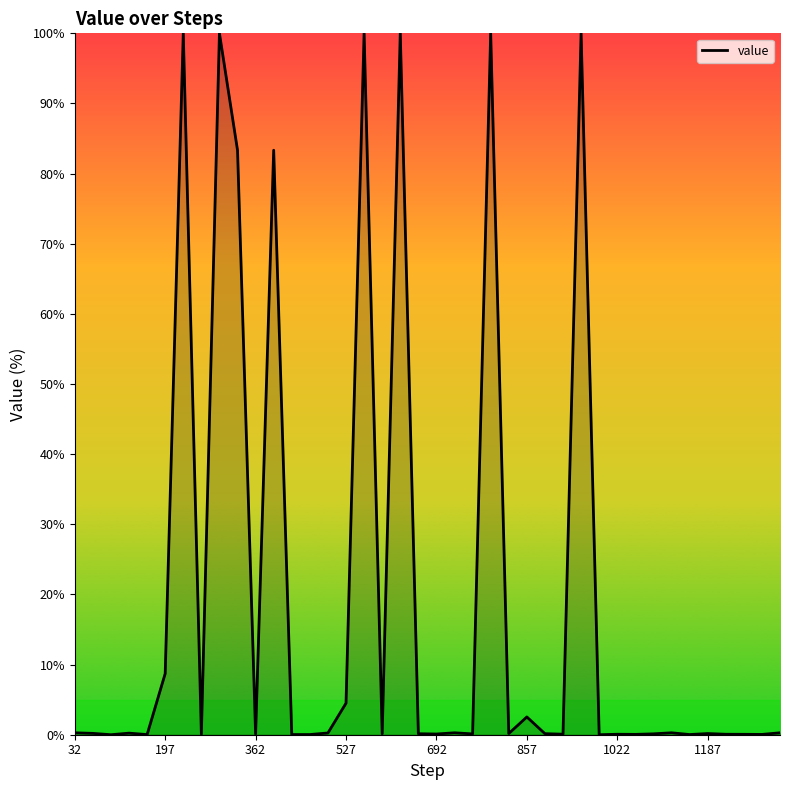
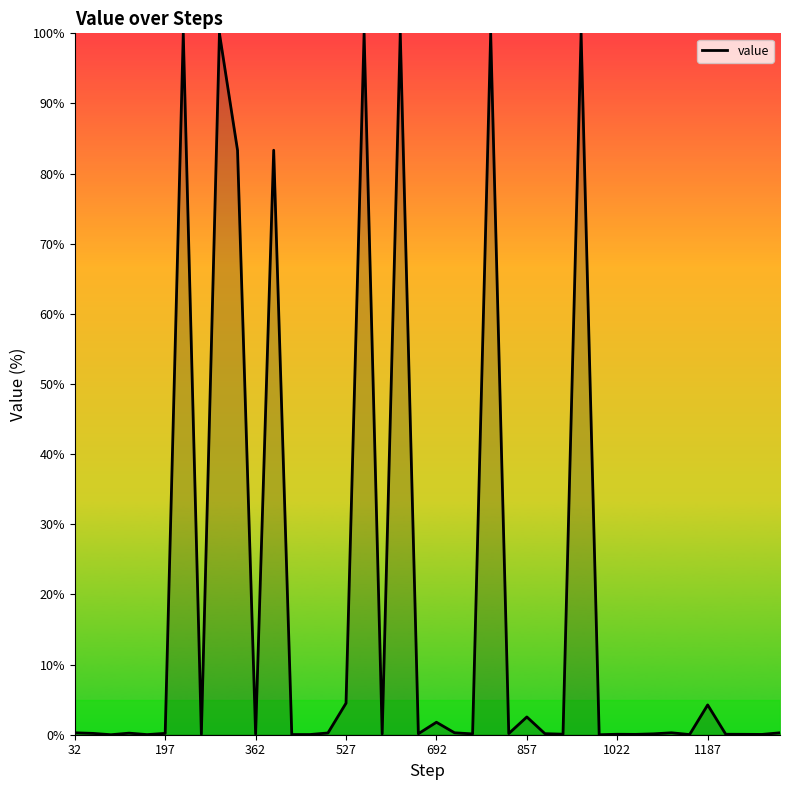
  {
    "32": "0%",
-   "197": "9%",
+   "197": "0%",
    "362": "0%",
    "527": "4%",
-   "692": "0%",
+   "692": "2%",
    "857": "3%",
    "1022": "0%",
-   "1187": "0%"
+   "1187": "4%"
  }
